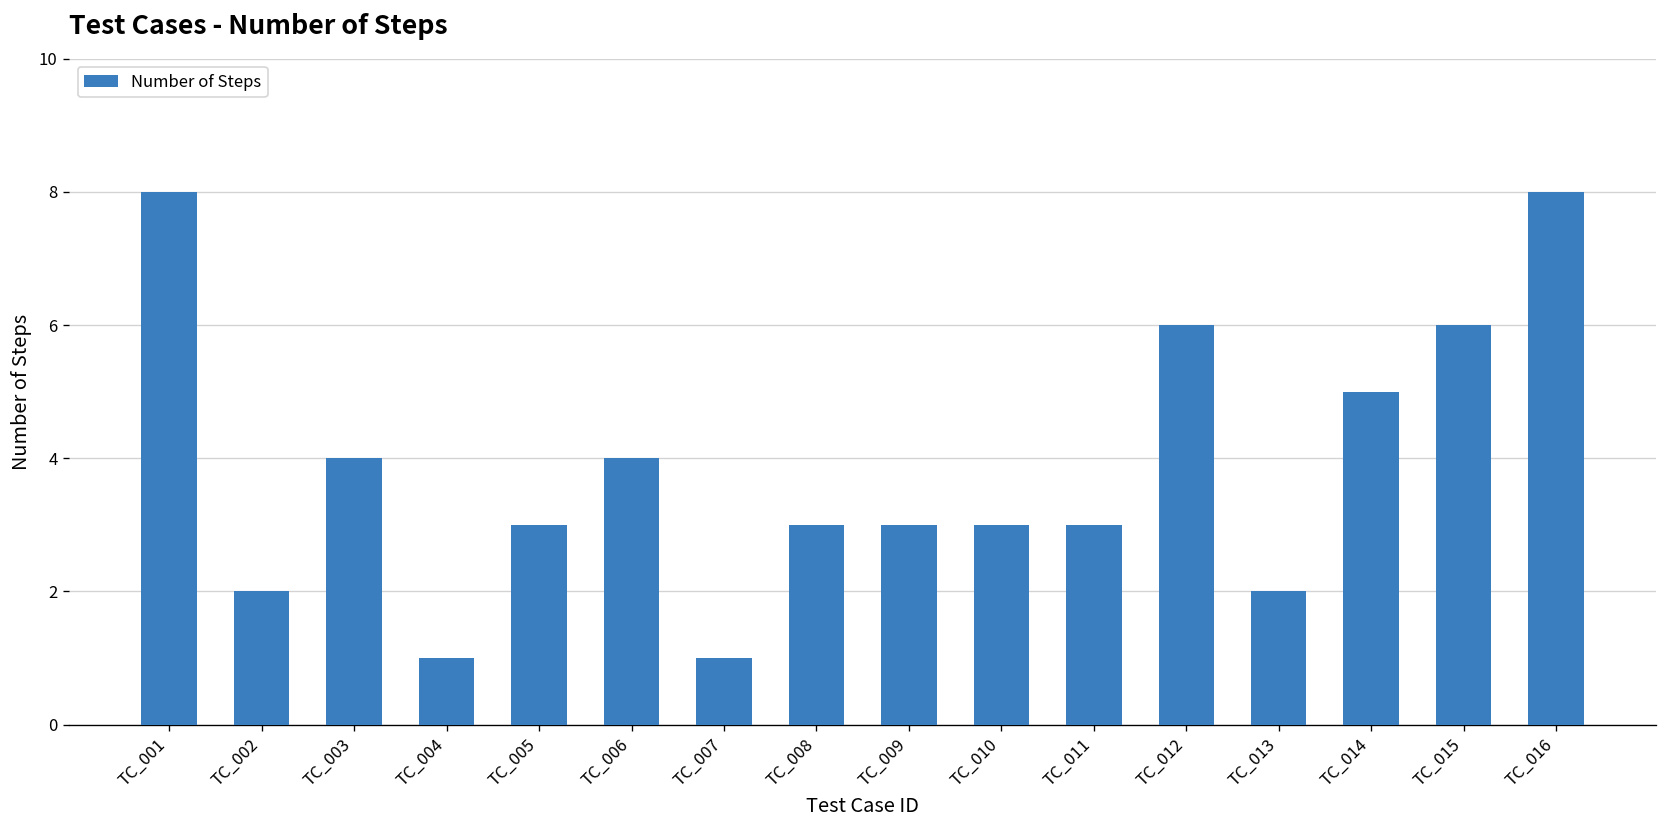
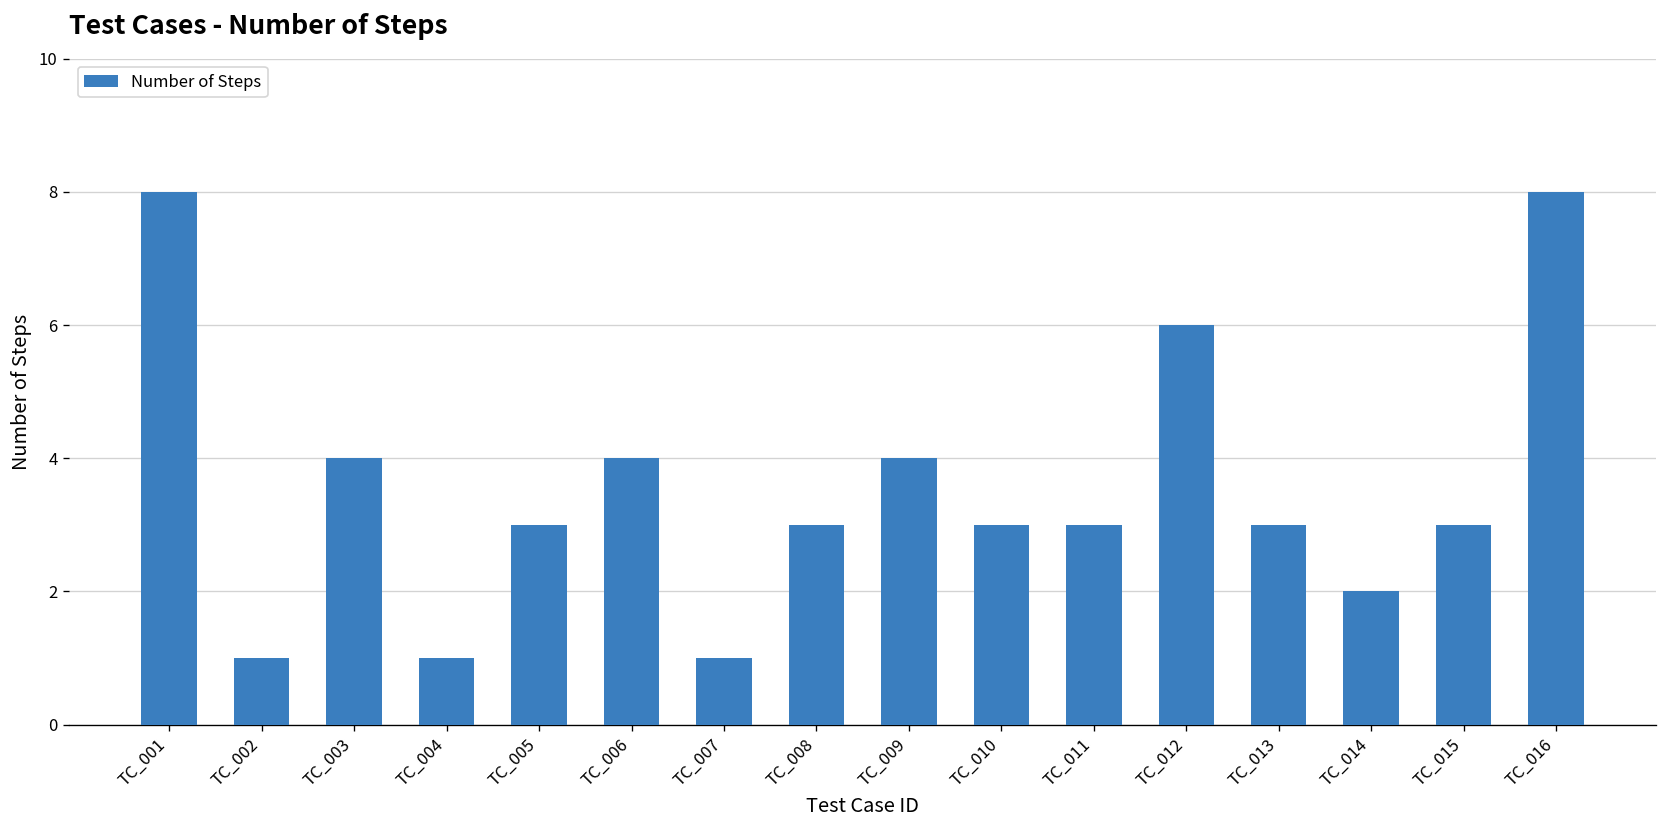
  {
    "TC_001": 8,
-   "TC_002": 2,
+   "TC_002": 1,
    "TC_003": 4,
    "TC_004": 1,
    "TC_005": 3,
    "TC_006": 4,
    "TC_007": 1,
    "TC_008": 3,
-   "TC_009": 3,
+   "TC_009": 4,
    "TC_010": 3,
    "TC_011": 3,
    "TC_012": 6,
-   "TC_013": 2,
-   "TC_014": 5,
-   "TC_015": 6,
+   "TC_013": 3,
+   "TC_014": 2,
+   "TC_015": 3,
    "TC_016": 8
  }
